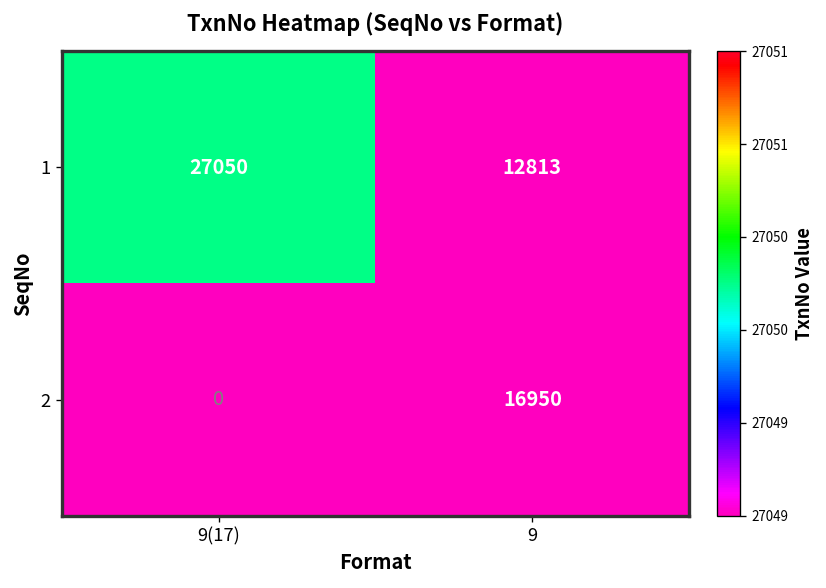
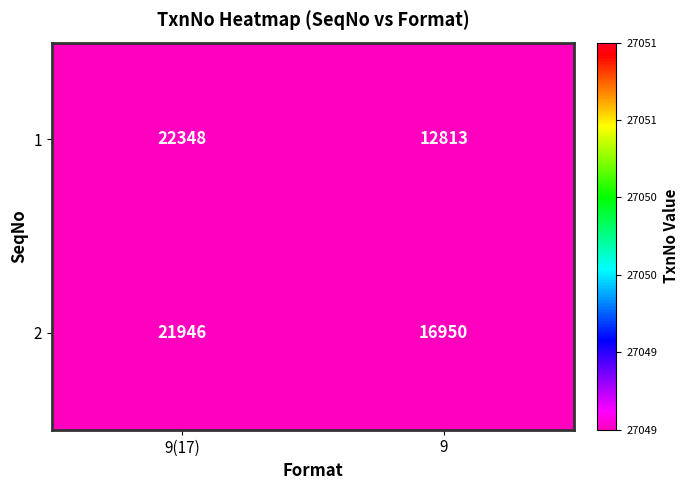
  {
    "1": {
-     "9(17)": 27050,
+     "9(17)": 22348,
      "9": 12813
    },
    "2": {
-     "9(17)": 0,
+     "9(17)": 21946,
      "9": 16950
    }
  }
